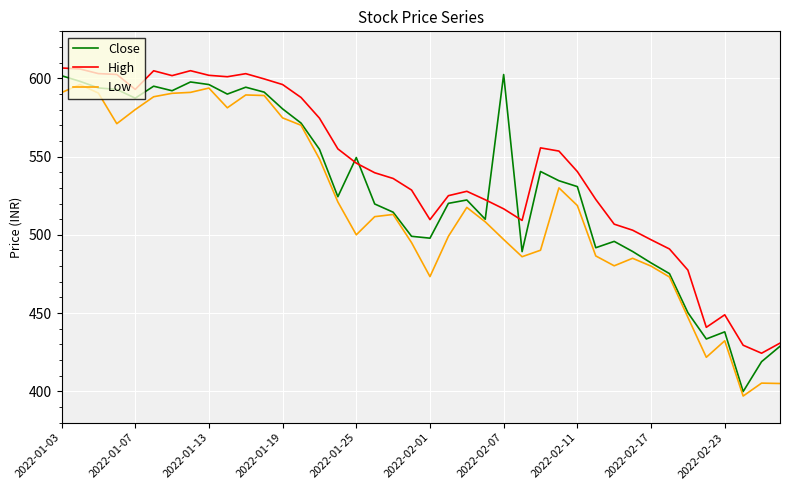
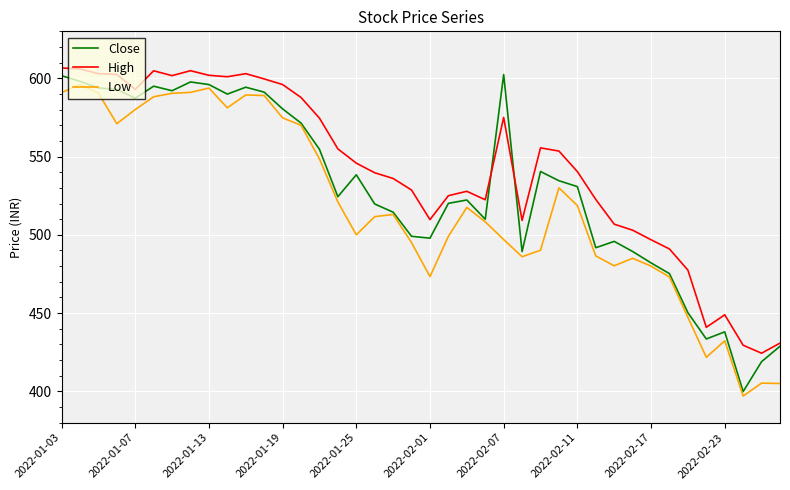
  {
    "Close": {
      "2022-01-03": 602,
      "2022-01-13": 596,
      "2022-01-19": 580,
-     "2022-01-25": 549,
+     "2022-01-25": 538,
      "2022-02-01": 498,
      "2022-02-07": 602,
      "2022-02-11": 531,
      "2022-02-17": 482,
      "2022-02-23": 438
    },
    "High": {
      "2022-01-03": 607,
      "2022-01-13": 602,
      "2022-01-19": 596,
      "2022-01-25": 546,
      "2022-02-01": 510,
-     "2022-02-07": 517,
+     "2022-02-07": 575,
      "2022-02-11": 540,
      "2022-02-17": 497,
      "2022-02-23": 449
    },
    "Low": {
      "2022-01-03": 591,
      "2022-01-07": 580,
      "2022-01-13": 594,
      "2022-01-19": 575,
      "2022-01-25": 500,
      "2022-02-01": 473,
      "2022-02-07": 497,
      "2022-02-11": 519,
      "2022-02-17": 480,
      "2022-02-23": 432
    }
  }
